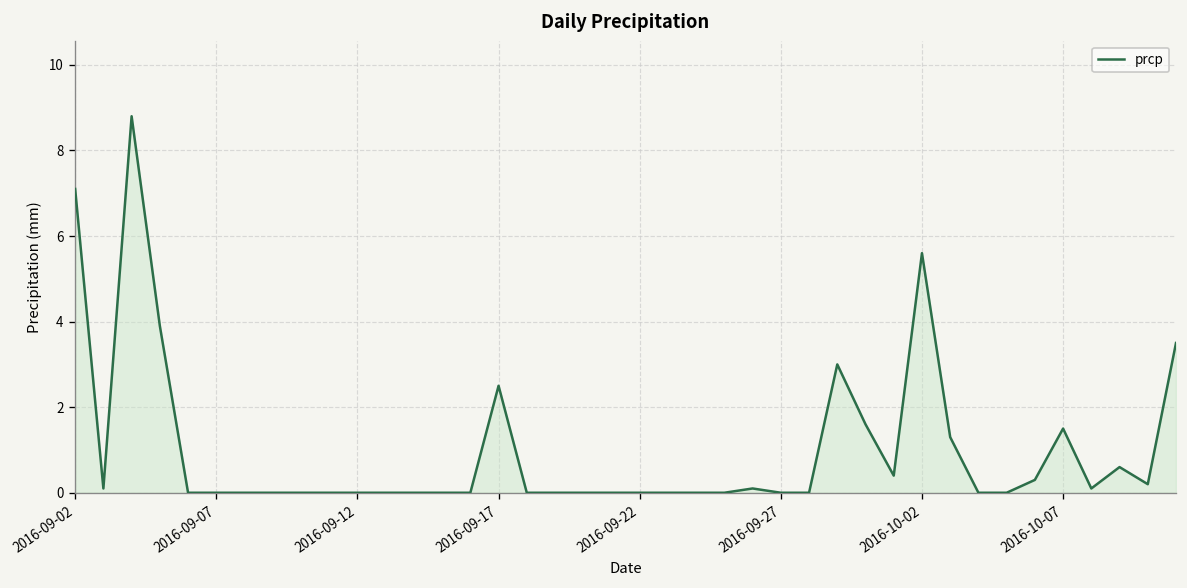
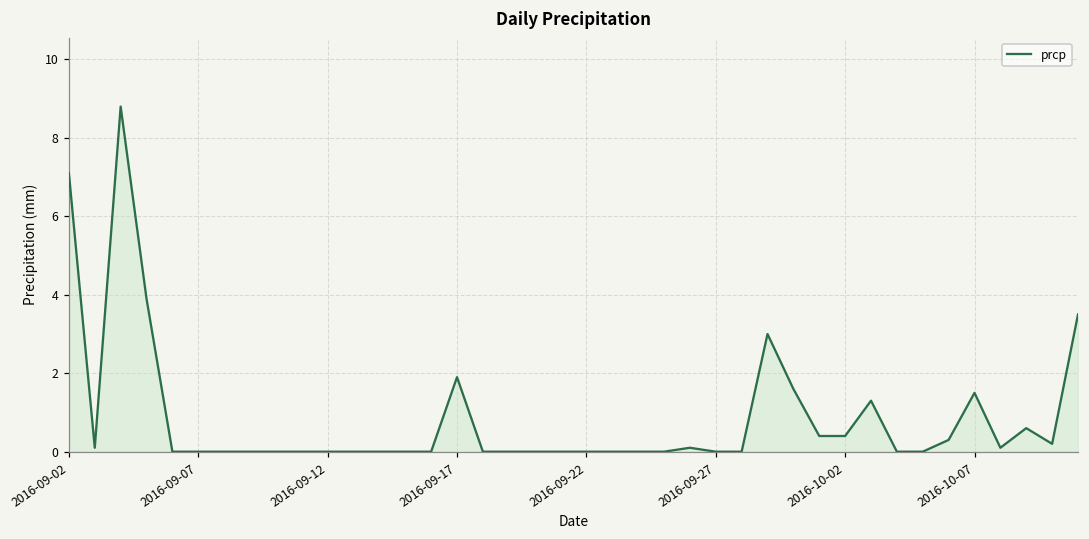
  {
    "2016-09-02": 7.1,
    "2016-09-07": 0.0,
    "2016-09-12": 0.0,
-   "2016-09-17": 2.5,
+   "2016-09-17": 1.9,
    "2016-09-22": 0.0,
    "2016-09-27": 0.0,
-   "2016-10-02": 5.6,
+   "2016-10-02": 0.4,
    "2016-10-07": 1.5
  }
